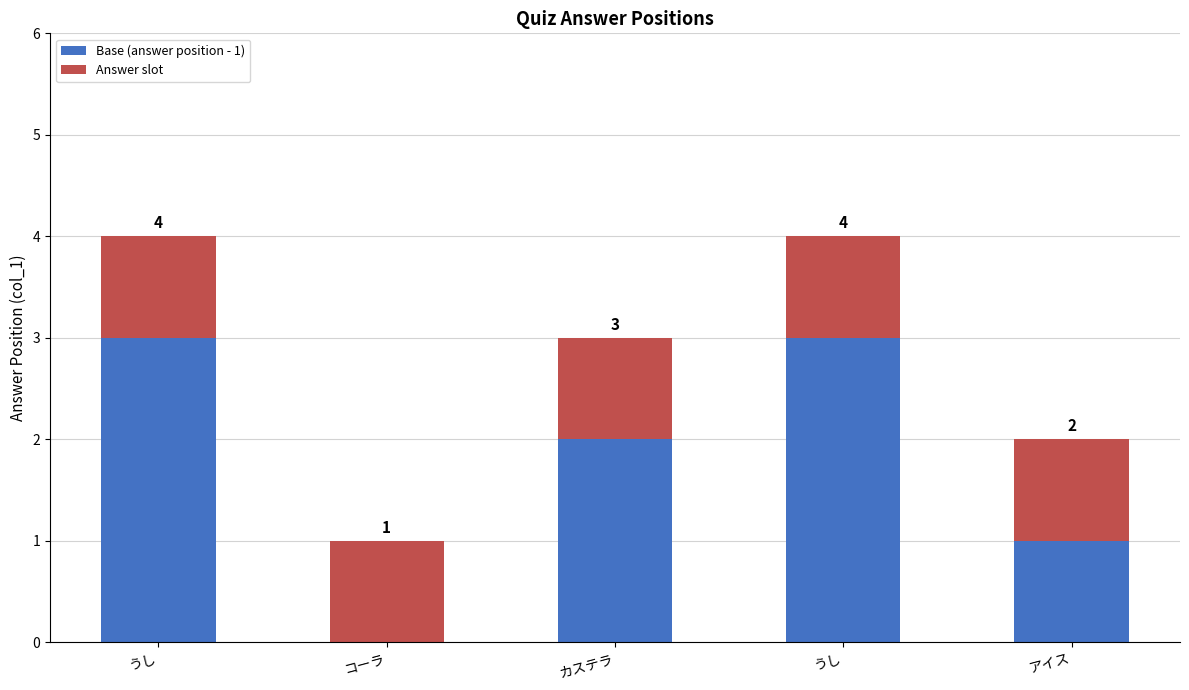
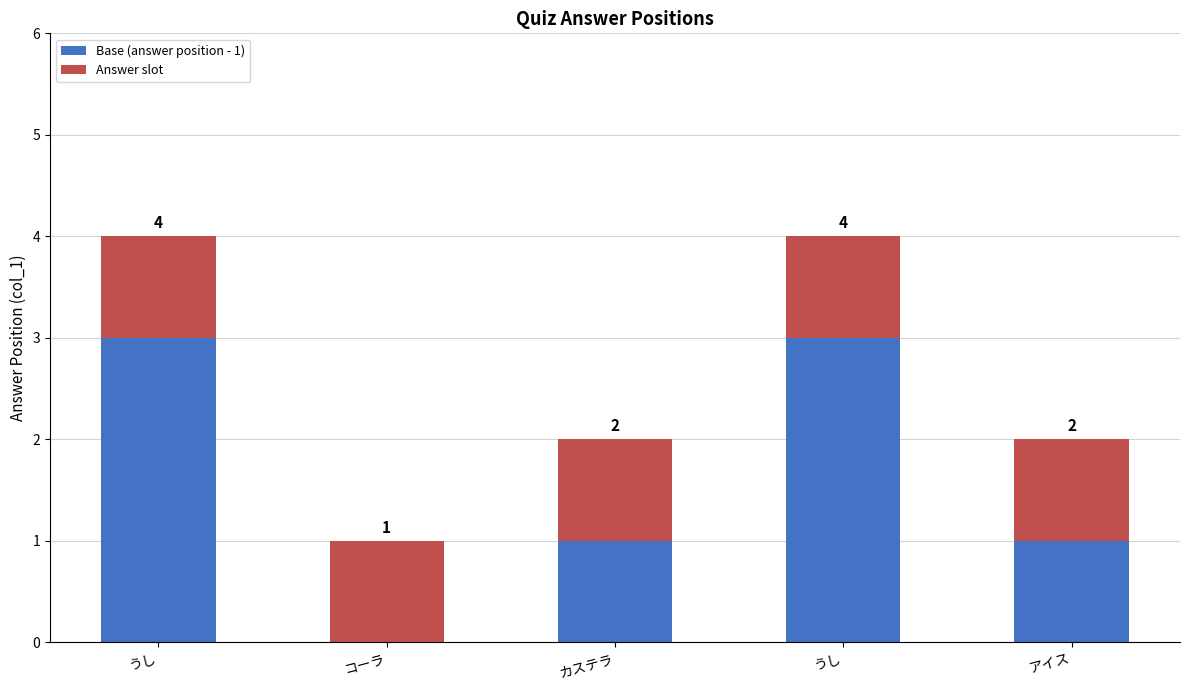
  {
    "Base (answer position - 1)": {
-     "カステラ": 3
+     "カステラ": 2
    },
    "Answer slot": {
      "コーラ": 1
    }
  }
